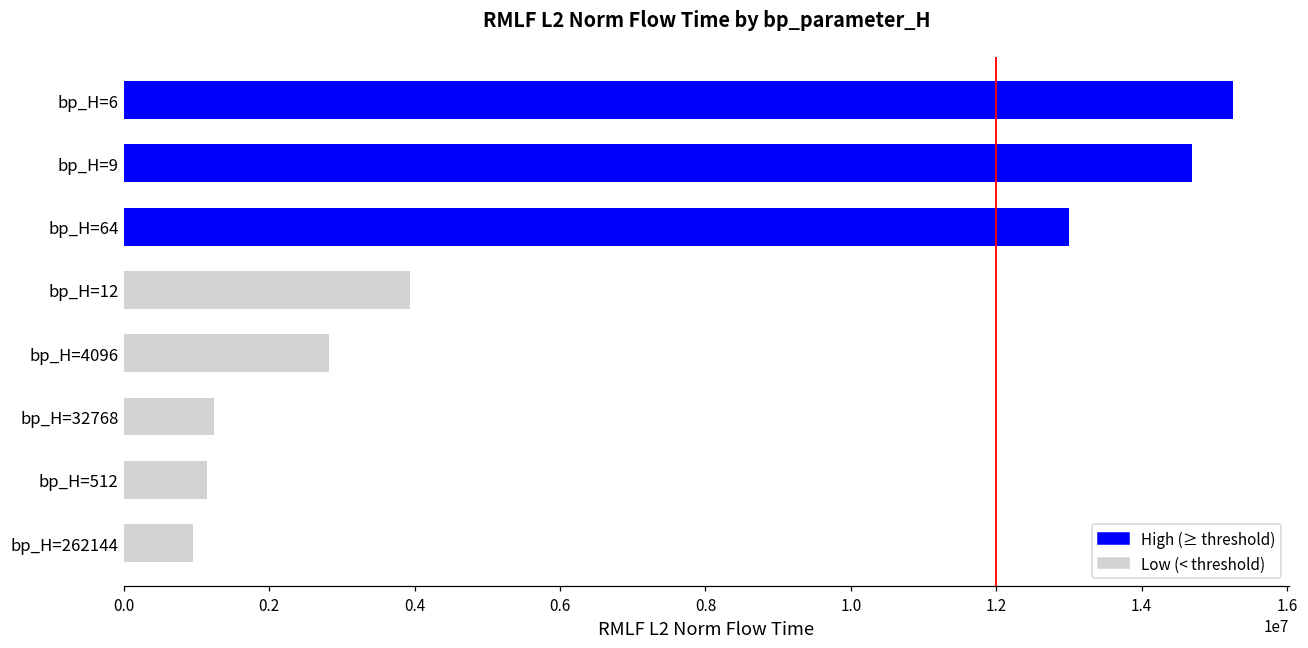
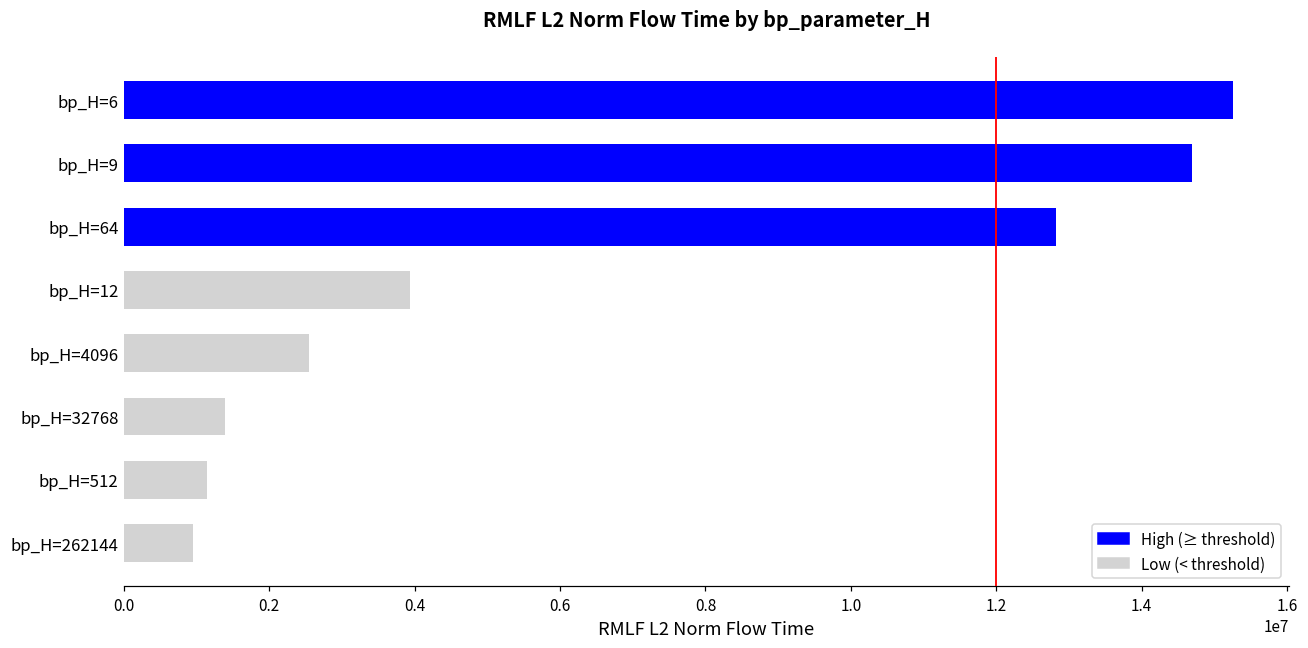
  {
    "bp_H=6": 15300000,
    "bp_H=9": 14700000,
-   "bp_H=64": 13000000,
+   "bp_H=64": 12800000,
    "bp_H=12": 3900000,
-   "bp_H=4096": 2800000,
-   "bp_H=32768": 1200000,
+   "bp_H=4096": 2500000,
+   "bp_H=32768": 1400000,
    "bp_H=512": 1100000,
    "bp_H=262144": 1000000
  }
